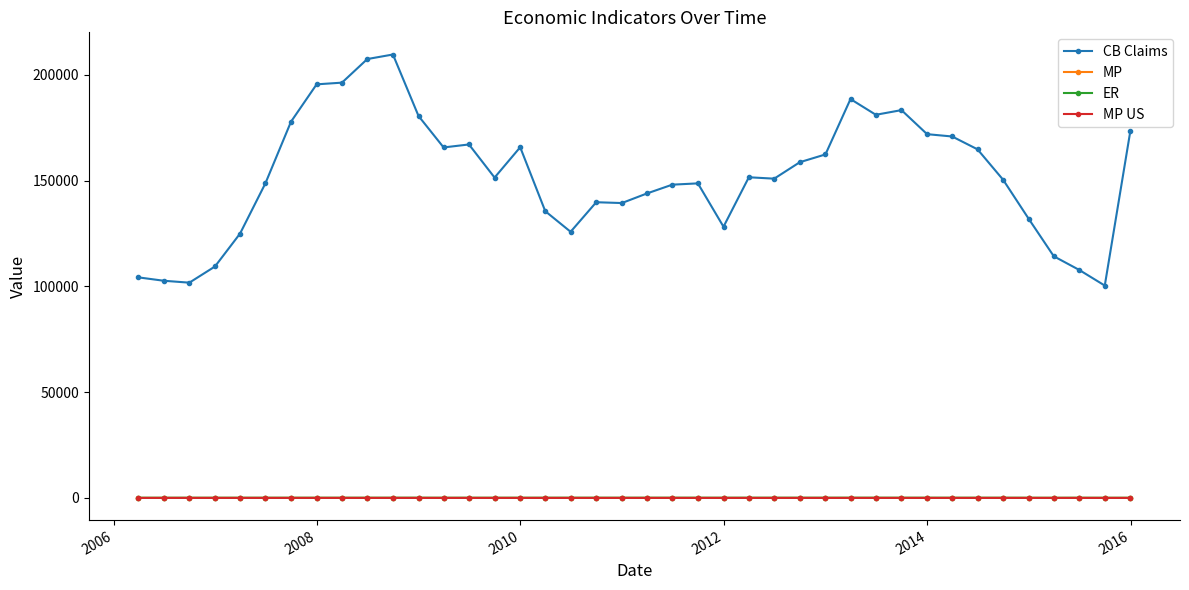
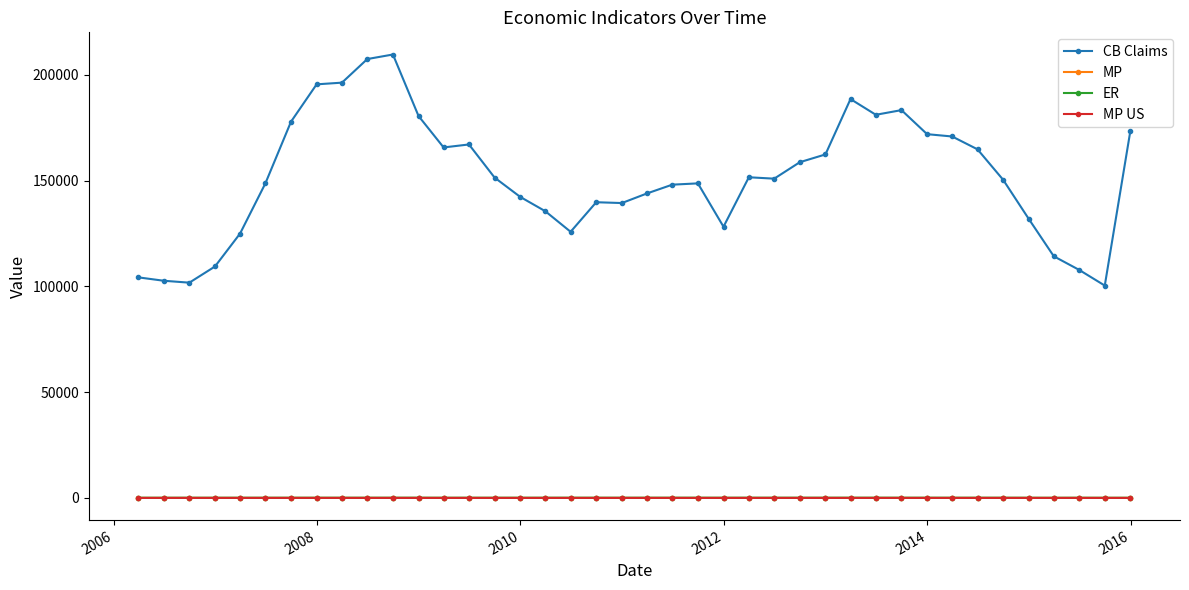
  {
    "CB Claims": {
      "2008": 196000,
-     "2010": 166000,
+     "2010": 142000,
      "2012": 128000,
      "2014": 172000,
      "2016": 174000
    },
    "MP US": {
      "2008": 0,
      "2010": 0,
      "2012": 0,
      "2014": 0,
      "2016": 0
    }
  }
